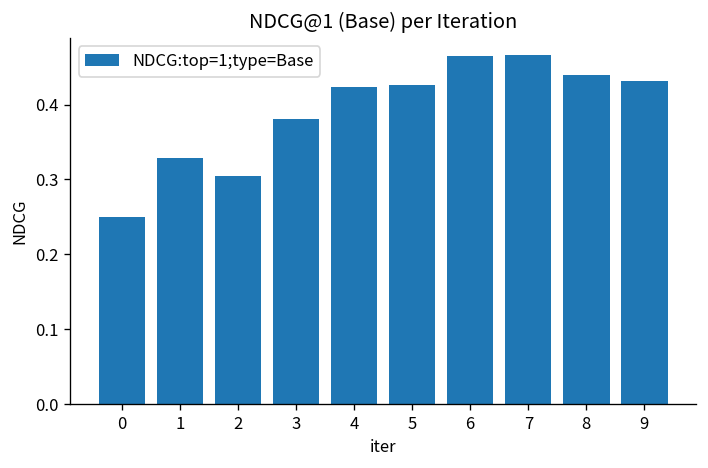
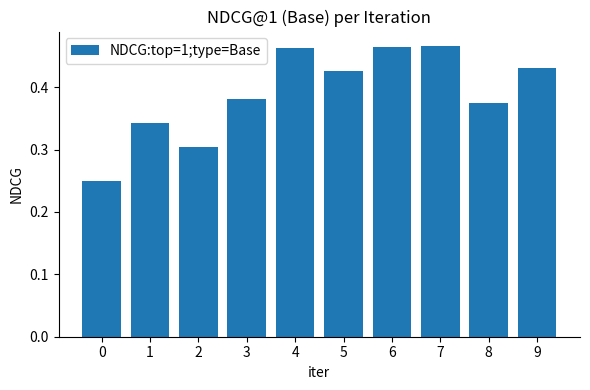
  {
    "0": 0.25,
-   "1": 0.33,
+   "1": 0.34,
    "2": 0.30,
    "3": 0.38,
-   "4": 0.42,
+   "4": 0.46,
    "5": 0.43,
    "6": 0.46,
    "7": 0.47,
-   "8": 0.44,
+   "8": 0.37,
    "9": 0.43
  }
